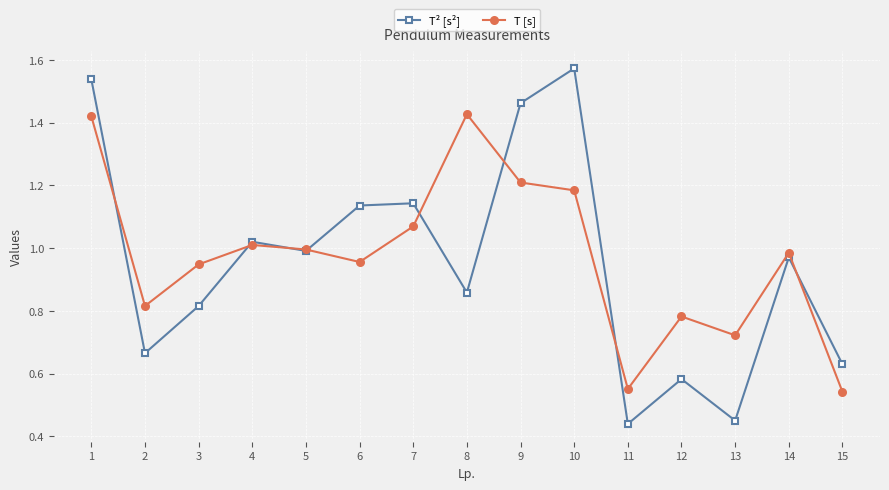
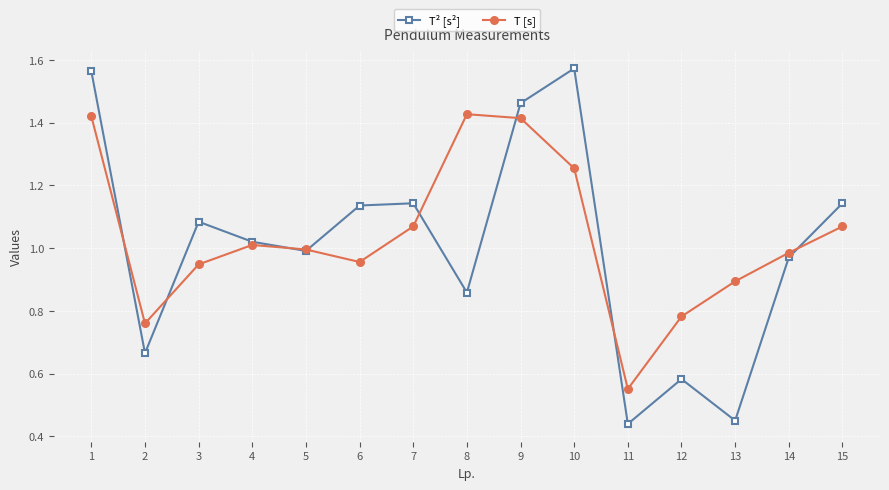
  {
    "T² [s²]": {
-     "1": 1.54,
+     "1": 1.56,
      "2": 0.67,
-     "3": 0.82,
+     "3": 1.08,
      "4": 1.02,
      "6": 1.14,
      "7": 1.14,
      "8": 0.86,
      "9": 1.46,
      "10": 1.57,
      "11": 0.44,
      "12": 0.58,
      "13": 0.45,
      "14": 0.97,
-     "15": 0.63
+     "15": 1.14
    },
    "T [s]": {
      "1": 1.42,
-     "2": 0.82,
+     "2": 0.76,
      "3": 0.95,
      "4": 1.01,
      "6": 0.96,
      "7": 1.07,
      "8": 1.43,
-     "9": 1.21,
-     "10": 1.18,
+     "9": 1.41,
+     "10": 1.25,
      "11": 0.55,
      "12": 0.78,
-     "13": 0.72,
+     "13": 0.89,
      "14": 0.99,
-     "15": 0.54
+     "15": 1.07
    }
  }
